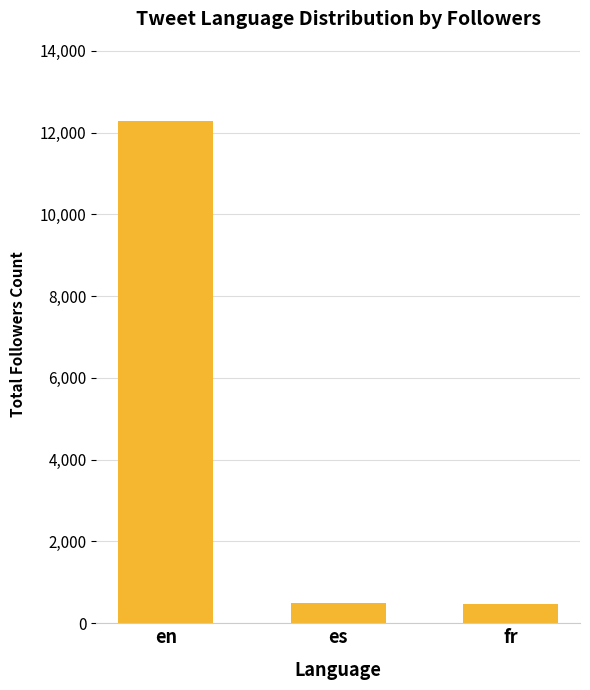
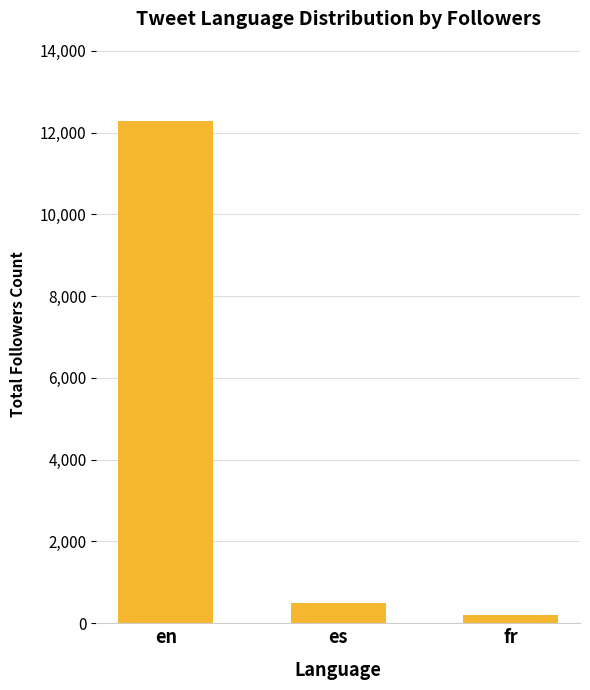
  {
    "en": "12,300",
    "es": "500",
-   "fr": "500"
+   "fr": "200"
  }
